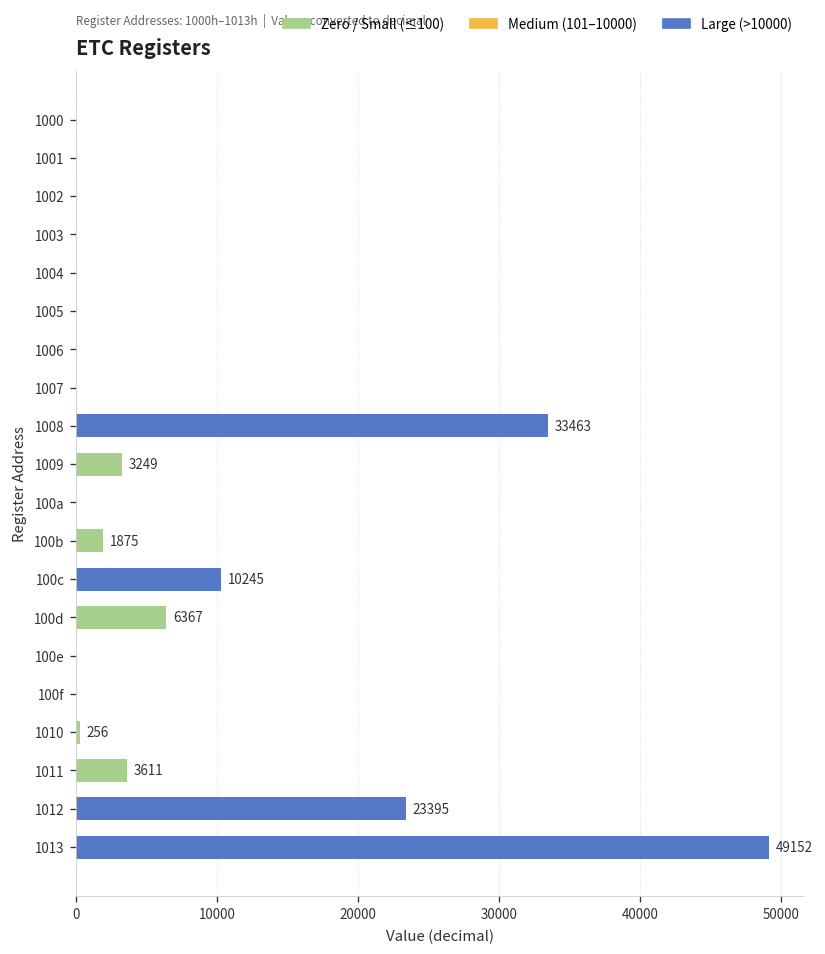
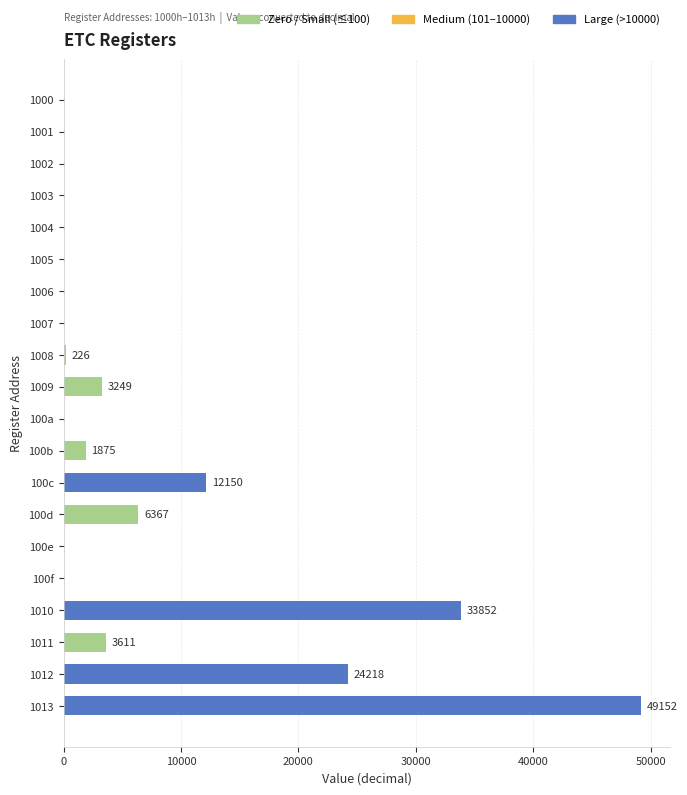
  {
-   "1008": 33463,
+   "1008": 226,
    "1009": 3249,
    "100b": 1875,
-   "100c": 10245,
+   "100c": 12150,
    "100d": 6367,
-   "1010": 256,
+   "1010": 33852,
    "1011": 3611,
-   "1012": 23395,
+   "1012": 24218,
    "1013": 49152
  }
